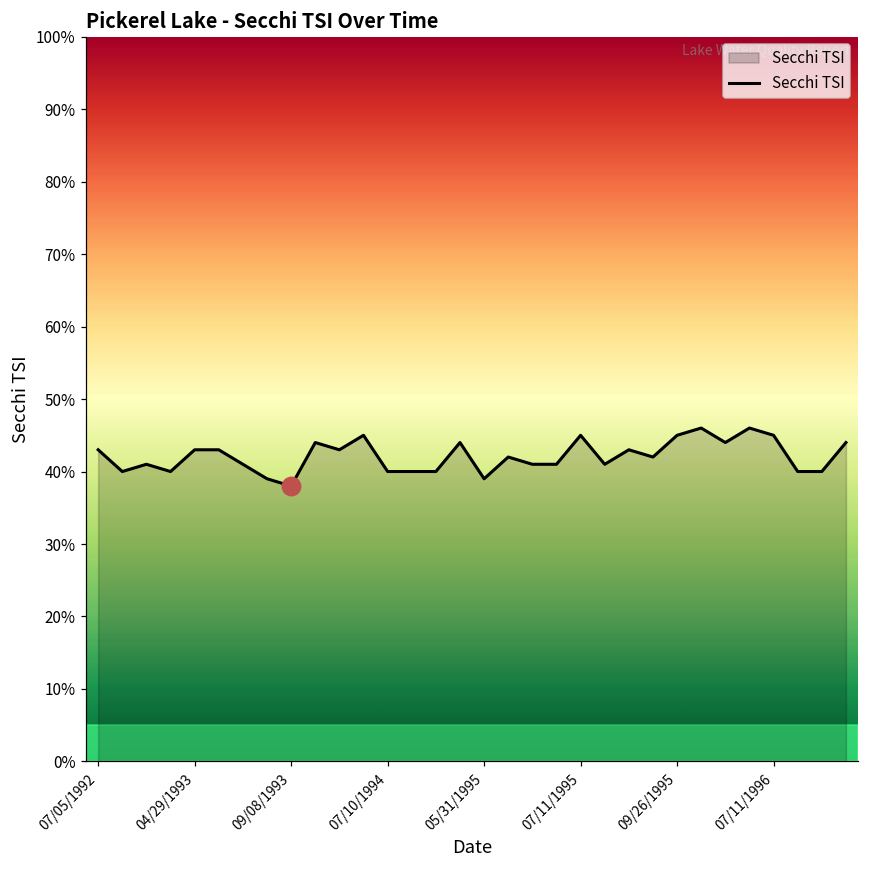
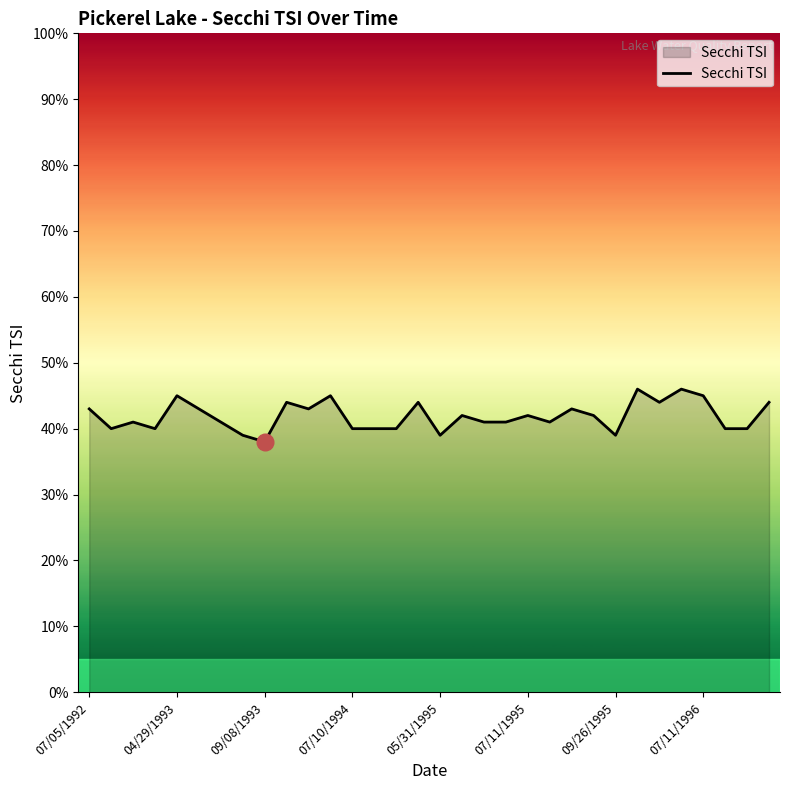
  {
    "Secchi TSI": {
      "07/05/1992": "43%",
-     "04/29/1993": "43%",
+     "04/29/1993": "45%",
      "07/10/1994": "40%",
      "05/31/1995": "39%",
-     "07/11/1995": "45%",
-     "09/26/1995": "45%",
+     "07/11/1995": "42%",
+     "09/26/1995": "39%",
      "07/11/1996": "45%"
    }
  }
